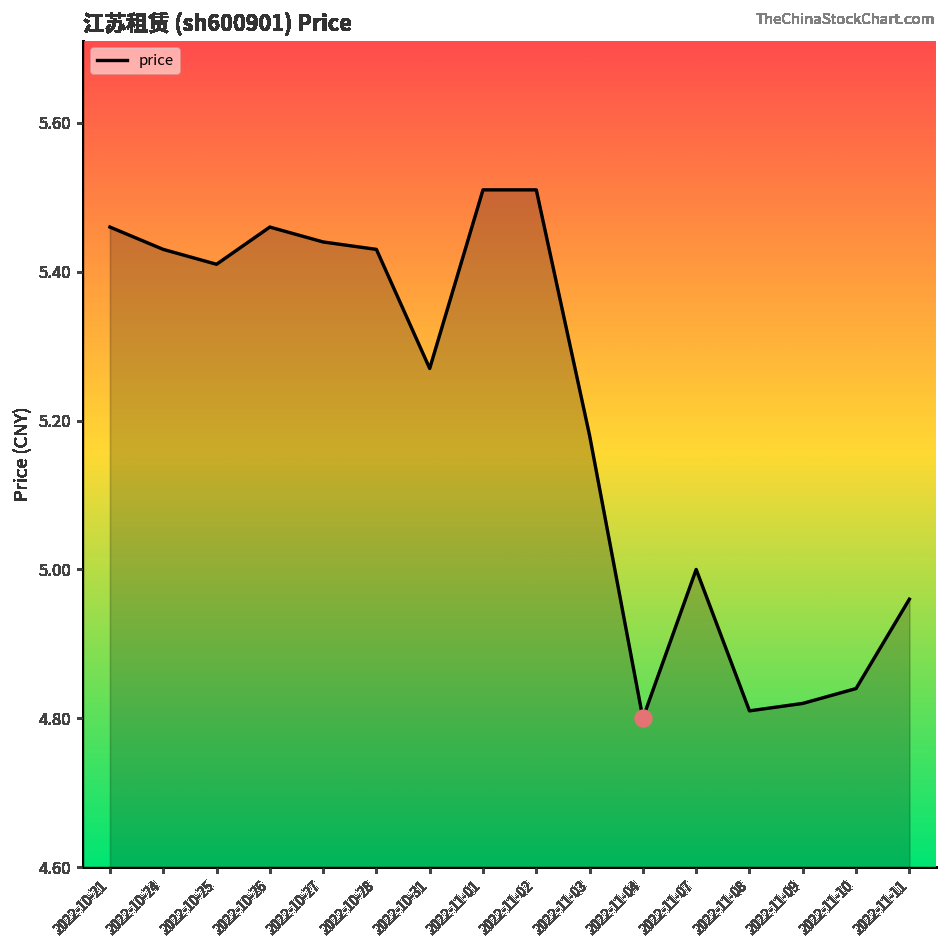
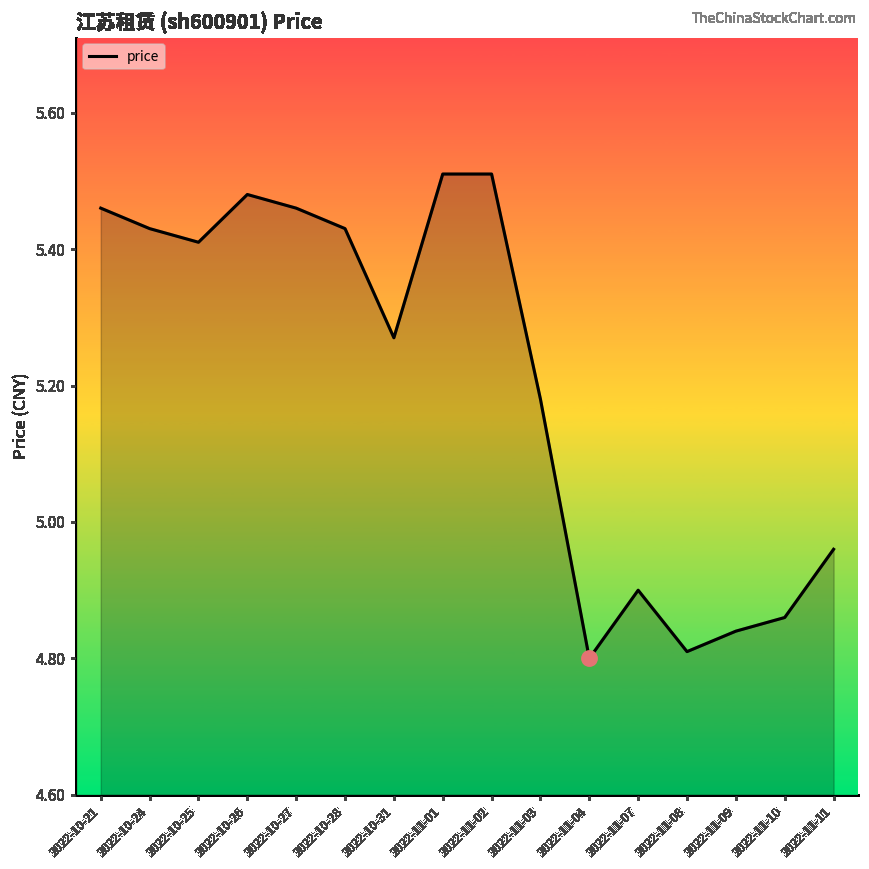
  {
    "price": {
      "2022-10-21": 5.46,
      "2022-10-24": 5.43,
      "2022-10-25": 5.41,
-     "2022-10-26": 5.46,
-     "2022-10-27": 5.44,
+     "2022-10-26": 5.48,
+     "2022-10-27": 5.46,
      "2022-10-28": 5.43,
      "2022-10-31": 5.27,
      "2022-11-01": 5.51,
      "2022-11-02": 5.51,
      "2022-11-03": 5.18,
-     "2022-11-07": 5.0,
+     "2022-11-07": 4.9,
      "2022-11-08": 4.81,
-     "2022-11-09": 4.82,
-     "2022-11-10": 4.84,
+     "2022-11-09": 4.84,
+     "2022-11-10": 4.86,
      "2022-11-11": 4.96
    }
  }
